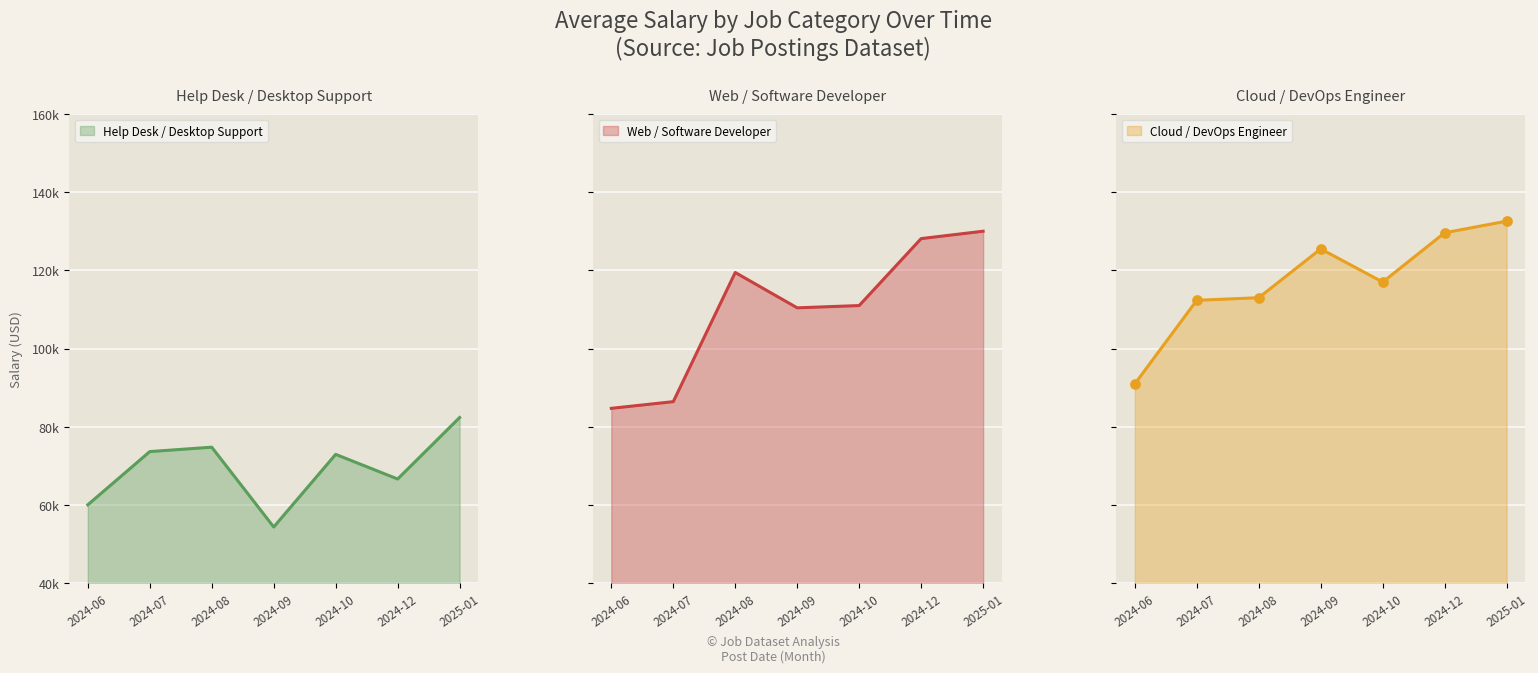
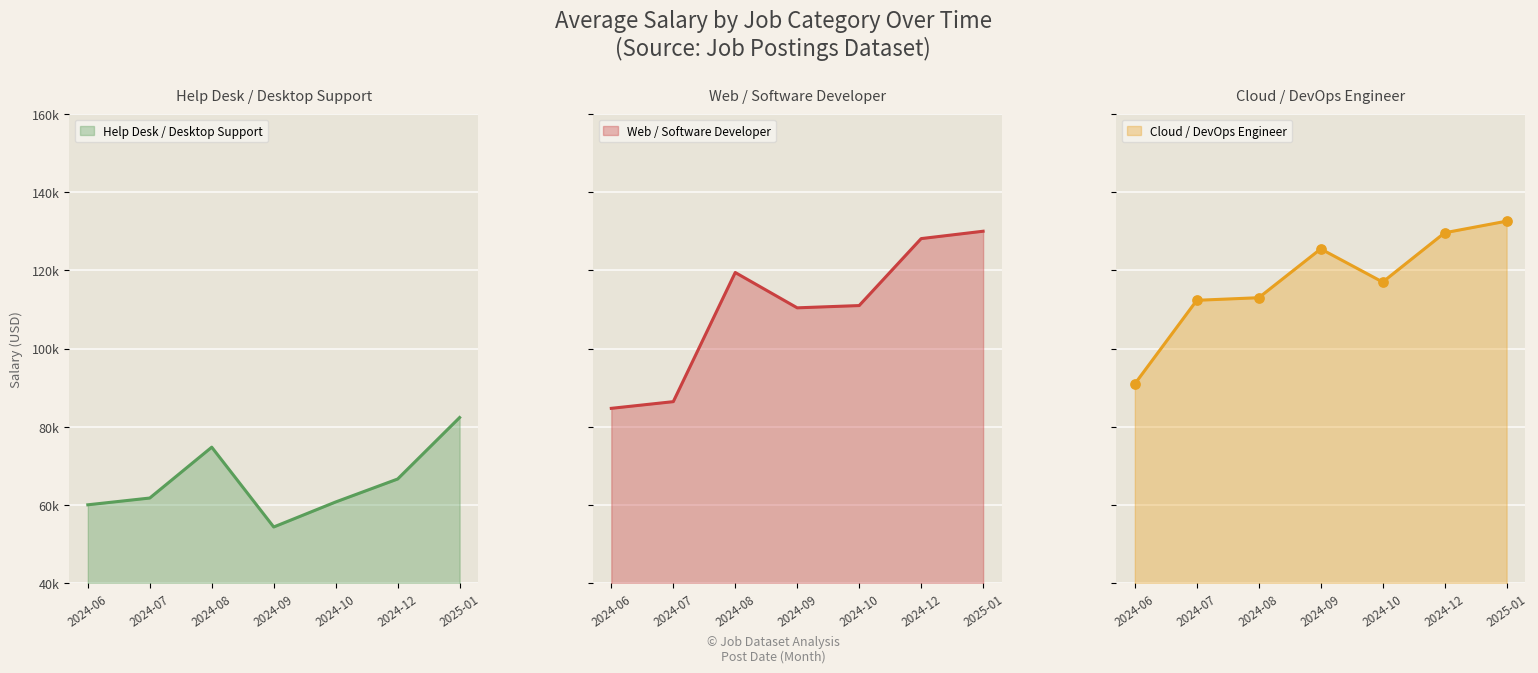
  {
    "Help Desk / Desktop Support": {
      "2024-06": 60000,
-     "2024-07": 74000,
+     "2024-07": 62000,
      "2024-08": 75000,
      "2024-09": 54000,
-     "2024-10": 73000,
+     "2024-10": 61000,
      "2024-12": 67000,
      "2025-01": 82000
    }
  }
